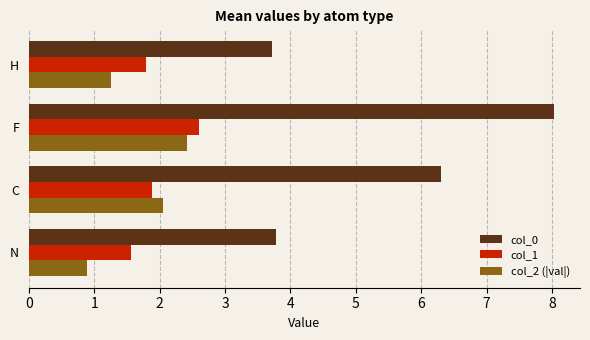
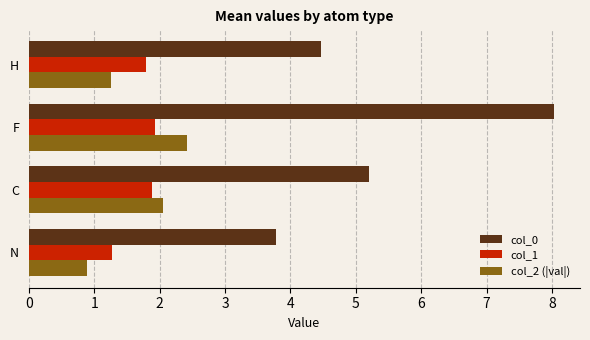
  {
    "col_0": {
-     "H": 3.7,
+     "H": 4.5,
      "F": 8.0,
-     "C": 6.3,
+     "C": 5.2,
      "N": 3.8
    },
    "col_1": {
      "H": 1.8,
-     "F": 2.6,
+     "F": 1.9,
      "C": 1.9,
-     "N": 1.6
+     "N": 1.3
    },
    "col_2 (|val|)": {
      "H": 1.3,
      "F": 2.4,
      "C": 2.0,
      "N": 0.9
    }
  }
